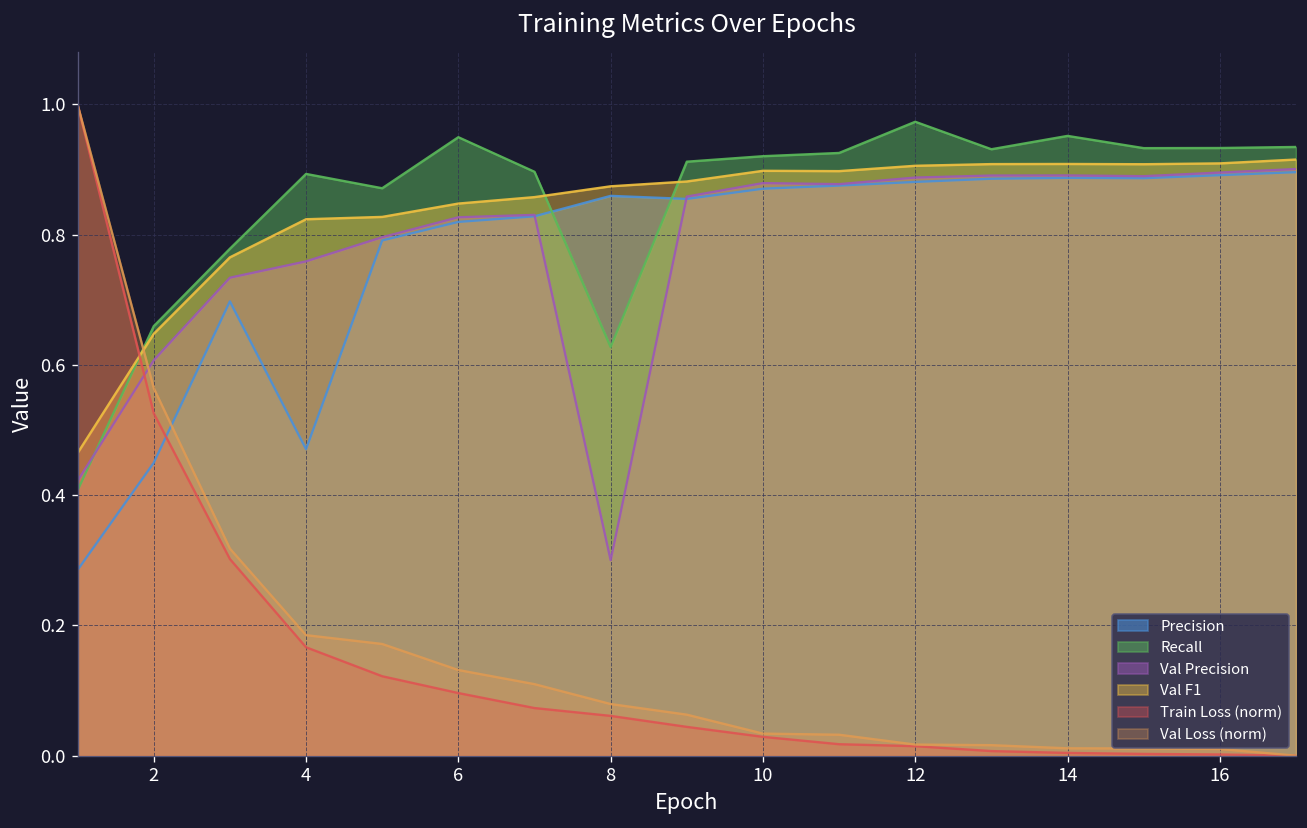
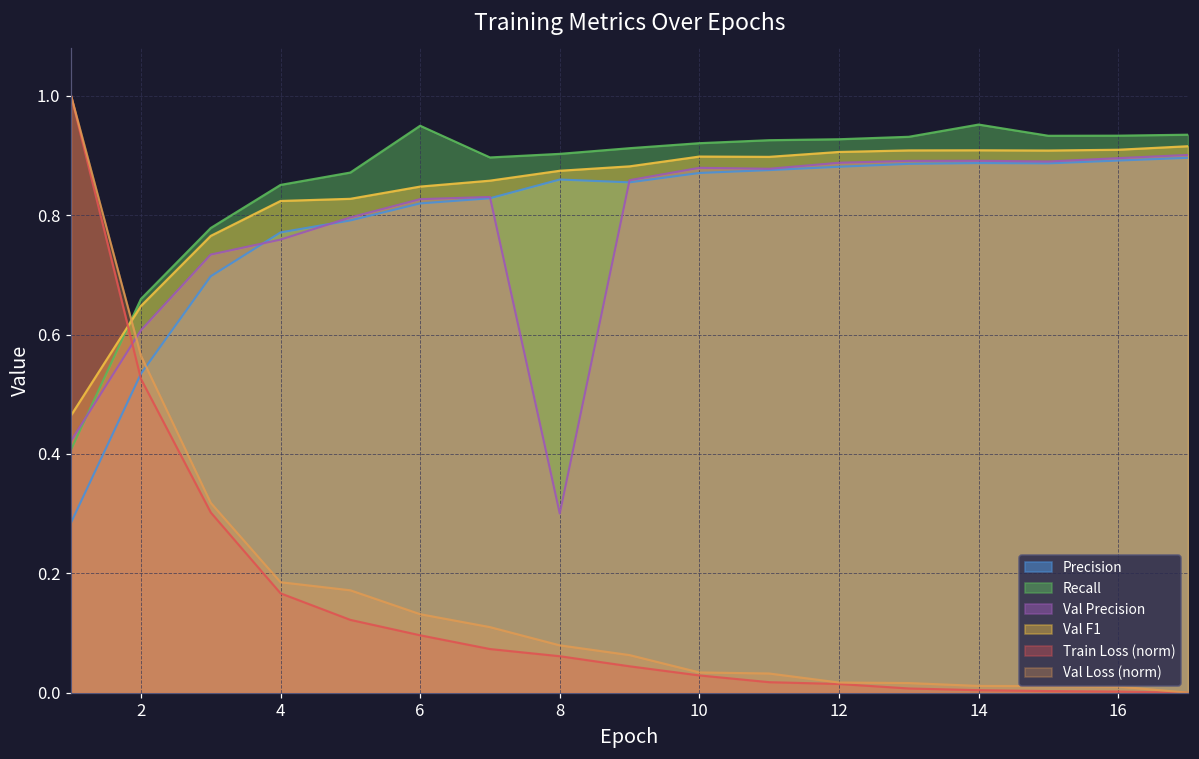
  {
    "Precision": {
-     "2": 0.45,
-     "4": 0.47,
+     "2": 0.53,
+     "4": 0.77,
      "6": 0.82,
      "8": 0.86,
      "10": 0.87,
      "12": 0.88
    },
    "Recall": {
      "2": 0.66,
-     "4": 0.89,
+     "4": 0.85,
      "6": 0.95,
-     "8": 0.63,
+     "8": 0.90,
      "10": 0.92,
-     "12": 0.97,
+     "12": 0.93,
      "14": 0.95,
      "16": 0.93
    },
    "Val Precision": {
      "2": 0.61,
      "4": 0.76,
      "6": 0.83,
      "8": 0.30,
      "10": 0.88,
      "12": 0.89
    }
  }
